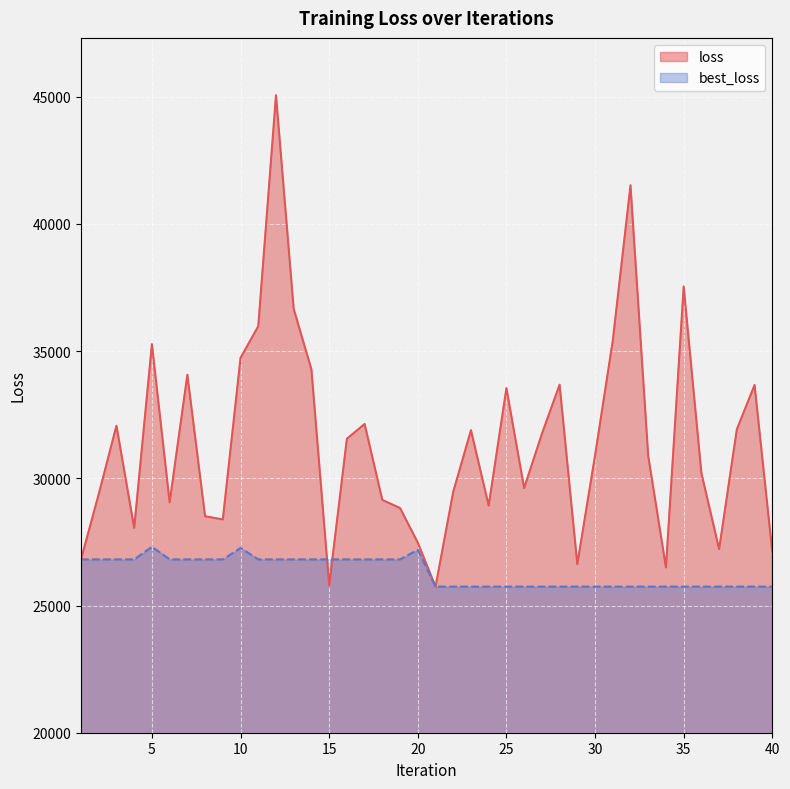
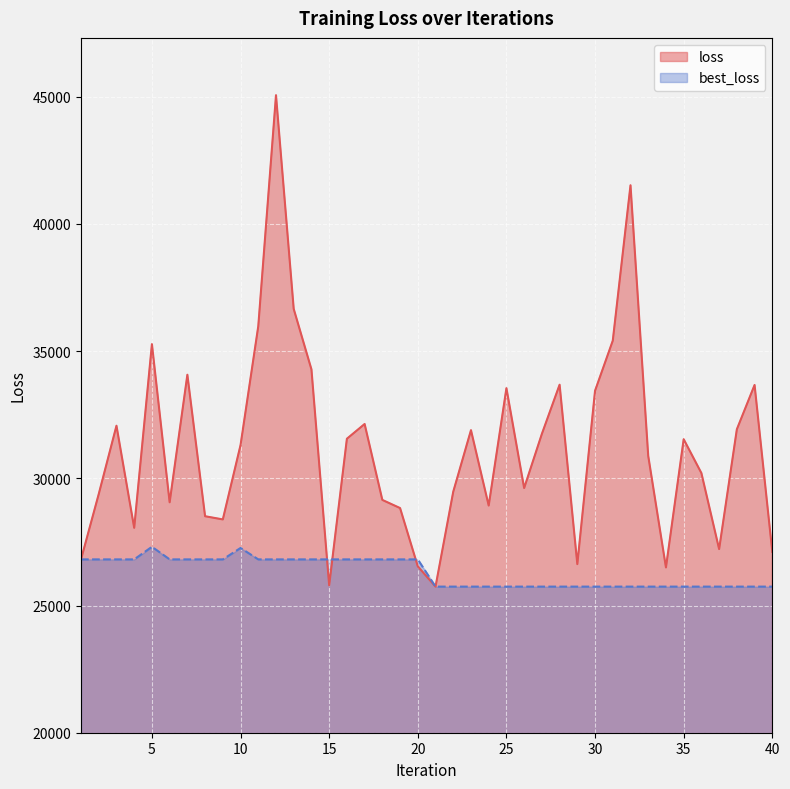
  {
    "loss": {
      "5": 35300,
-     "10": 34700,
+     "10": 31300,
      "15": 25800,
-     "20": 27500,
+     "20": 26500,
      "25": 33500,
-     "30": 30900,
-     "35": 37500,
+     "30": 33400,
+     "35": 31500,
      "40": 27100
    },
    "best_loss": {
      "5": 27300,
      "10": 27300,
      "15": 26800,
-     "20": 27200,
+     "20": 26800,
      "25": 25700,
      "30": 25700,
      "35": 25700,
      "40": 25700
    }
  }
